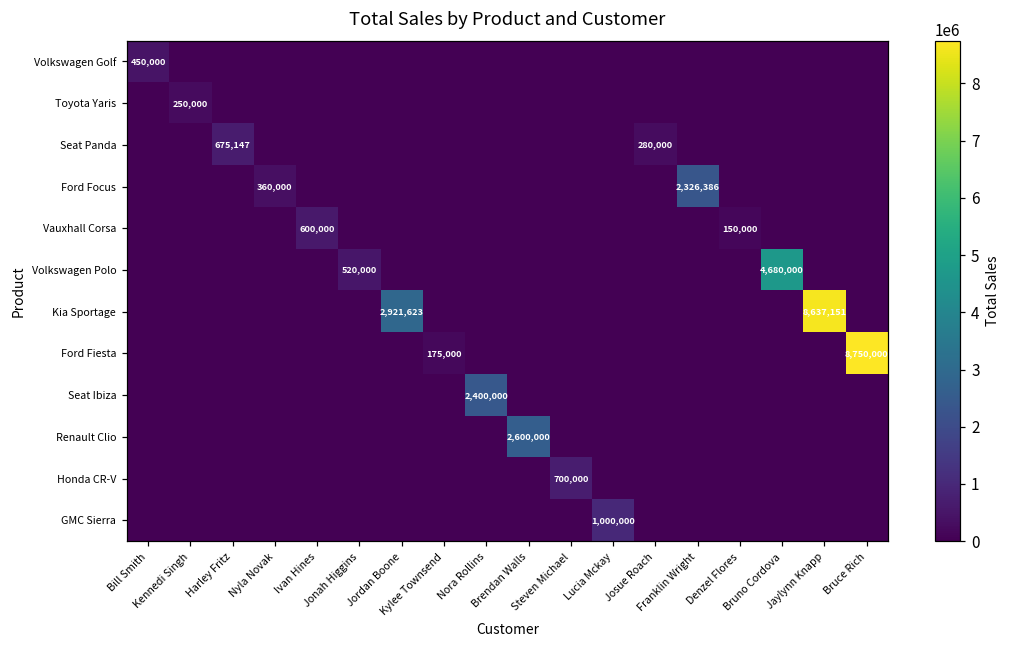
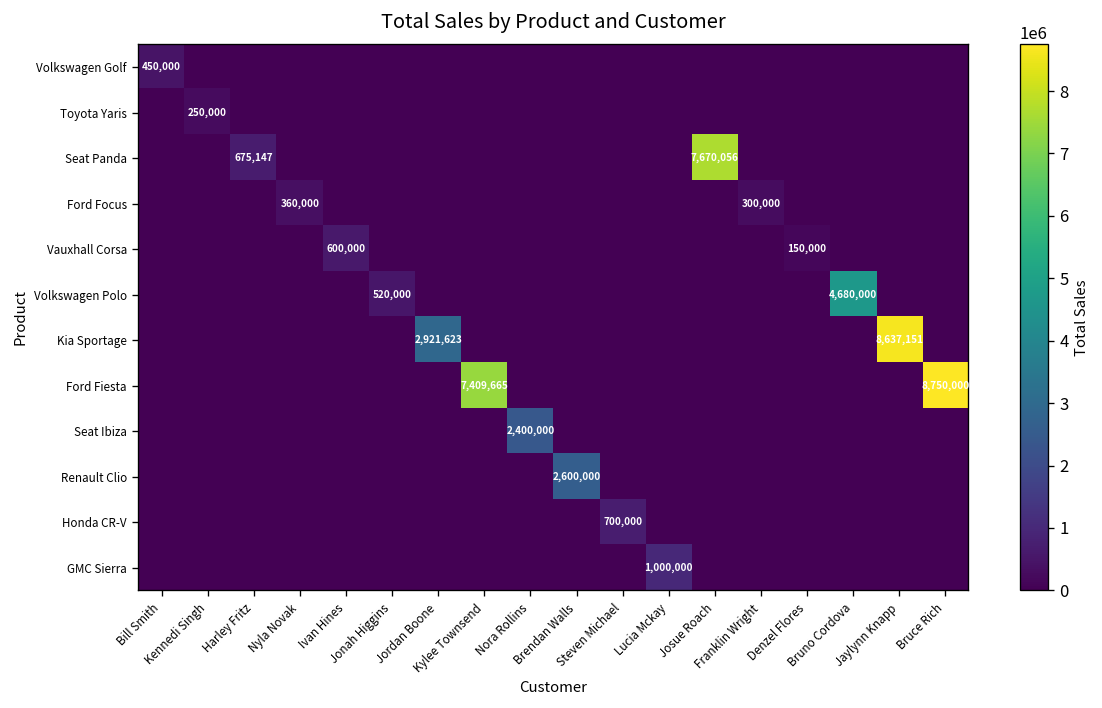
  {
    "Volkswagen Golf": {
      "Bill Smith": "450,000"
    },
    "Toyota Yaris": {
      "Kennedi Singh": "250,000"
    },
    "Seat Panda": {
      "Harley Fritz": "675,147",
-     "Josue Roach": "280,000"
+     "Josue Roach": "7,670,056"
    },
    "Ford Focus": {
      "Nyla Novak": "360,000",
-     "Franklin Wright": "2,326,386"
+     "Franklin Wright": "300,000"
    },
    "Vauxhall Corsa": {
      "Ivan Hines": "600,000",
      "Denzel Flores": "150,000"
    },
    "Volkswagen Polo": {
      "Jonah Higgins": "520,000",
      "Bruno Cordova": "4,680,000"
    },
    "Kia Sportage": {
      "Jordan Boone": "2,921,623",
      "Jaylynn Knapp": "8,637,151"
    },
    "Ford Fiesta": {
-     "Kylee Townsend": "175,000",
+     "Kylee Townsend": "7,409,665",
      "Bruce Rich": "8,750,000"
    },
    "Seat Ibiza": {
      "Nora Rollins": "2,400,000"
    },
    "Renault Clio": {
      "Brendan Walls": "2,600,000"
    },
    "Honda CR-V": {
      "Steven Michael": "700,000"
    },
    "GMC Sierra": {
      "Lucia Mckay": "1,000,000"
    }
  }
